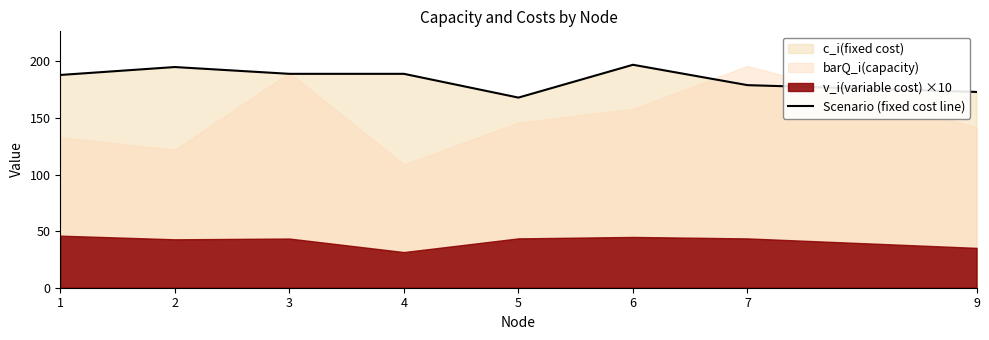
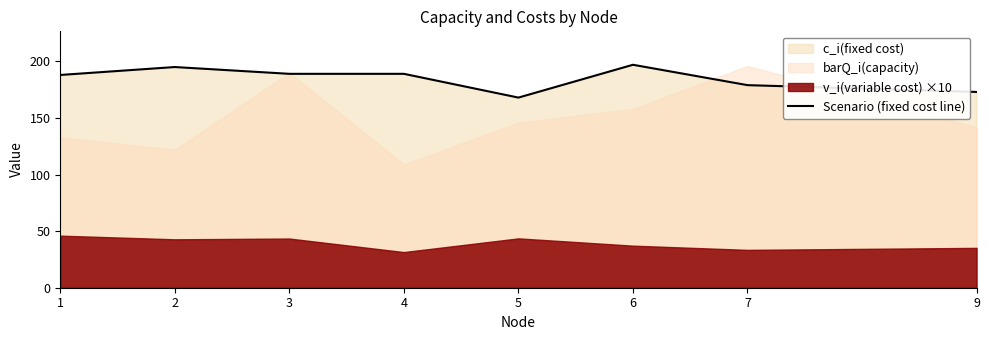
  {
    "v_i(variable cost) ×10": {
      "1": 46,
      "2": 43,
      "3": 43,
      "4": 32,
      "5": 44,
-     "6": 45,
-     "7": 44,
+     "6": 37,
+     "7": 33,
      "9": 35
    }
  }
